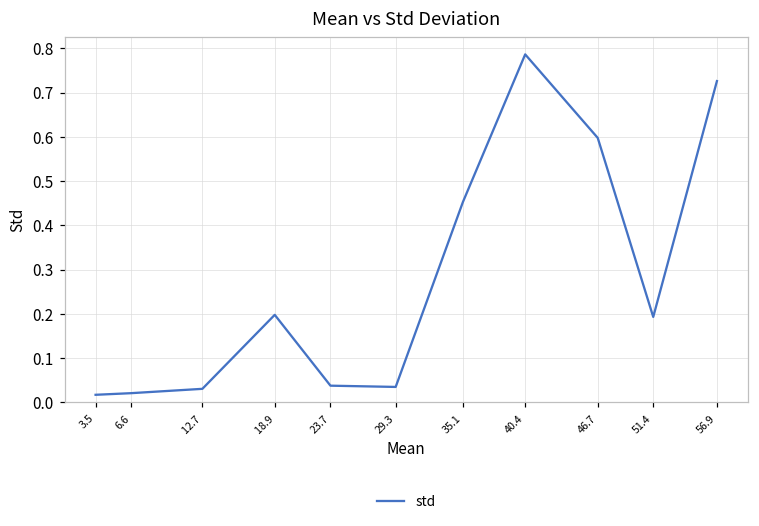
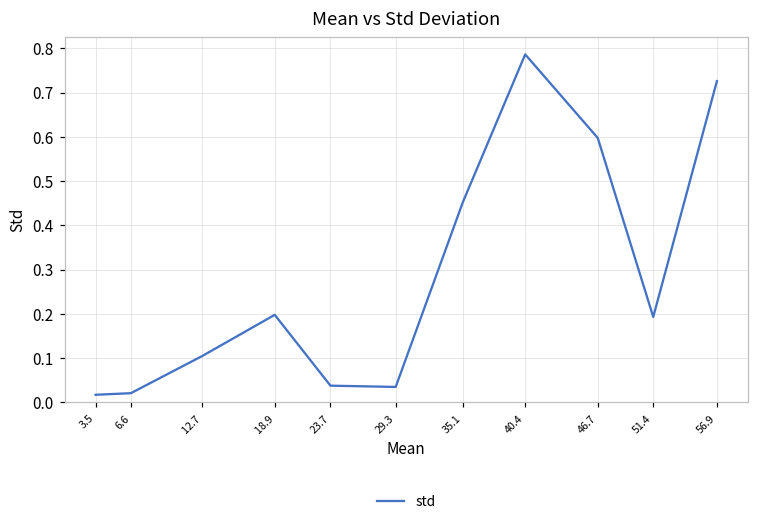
  {
    "3.5": 0.02,
    "6.6": 0.02,
-   "12.7": 0.03,
+   "12.7": 0.11,
    "18.9": 0.20,
    "23.7": 0.04,
    "29.3": 0.04,
    "35.1": 0.45,
    "40.4": 0.79,
    "46.7": 0.60,
    "51.4": 0.19,
    "56.9": 0.73
  }
